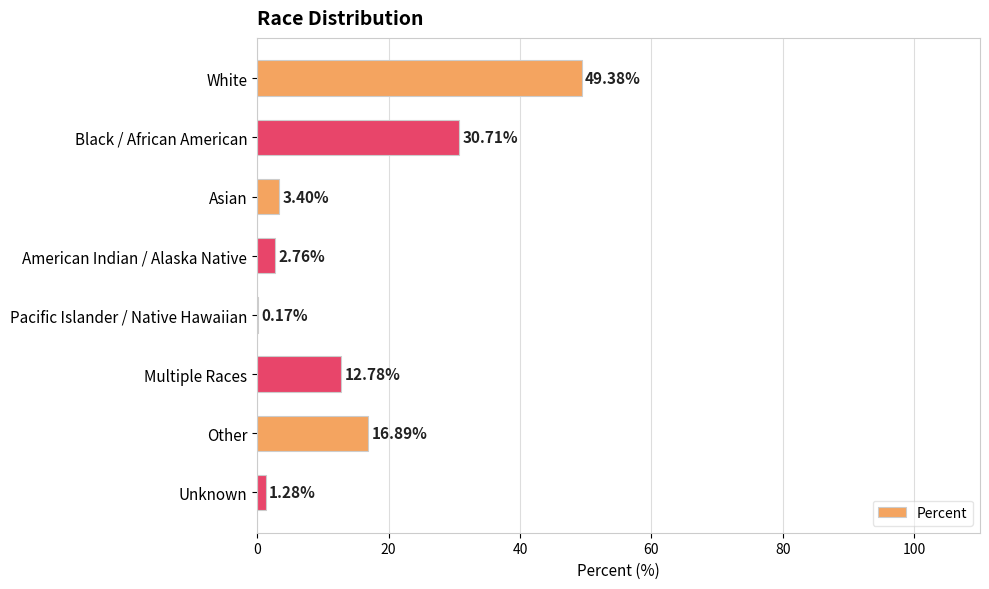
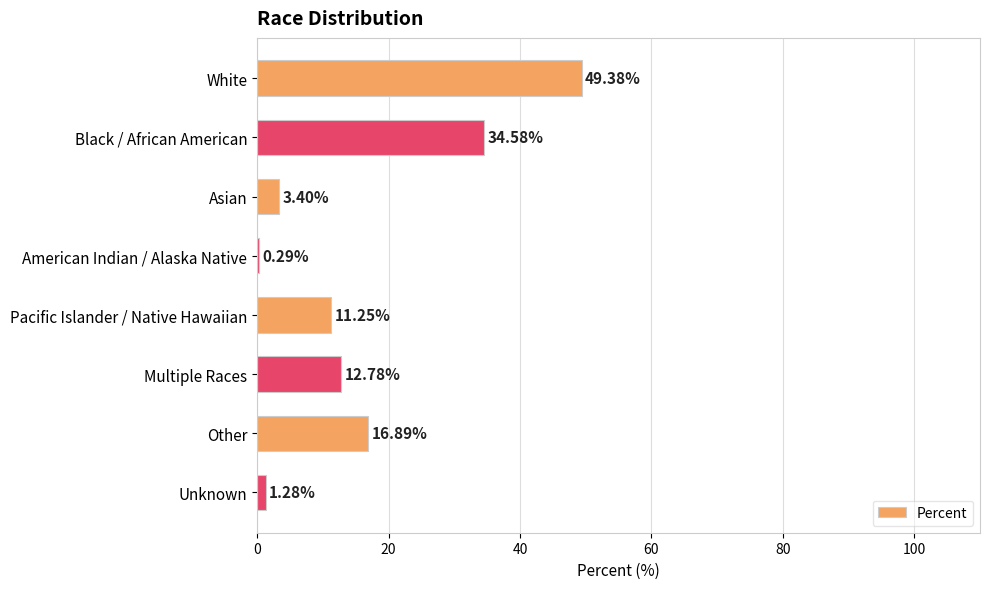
  {
    "White": "49.38%",
-   "Black / African American": "30.71%",
+   "Black / African American": "34.58%",
    "Asian": "3.40%",
-   "American Indian / Alaska Native": "2.76%",
-   "Pacific Islander / Native Hawaiian": "0.17%",
+   "American Indian / Alaska Native": "0.29%",
+   "Pacific Islander / Native Hawaiian": "11.25%",
    "Multiple Races": "12.78%",
    "Other": "16.89%",
    "Unknown": "1.28%"
  }
